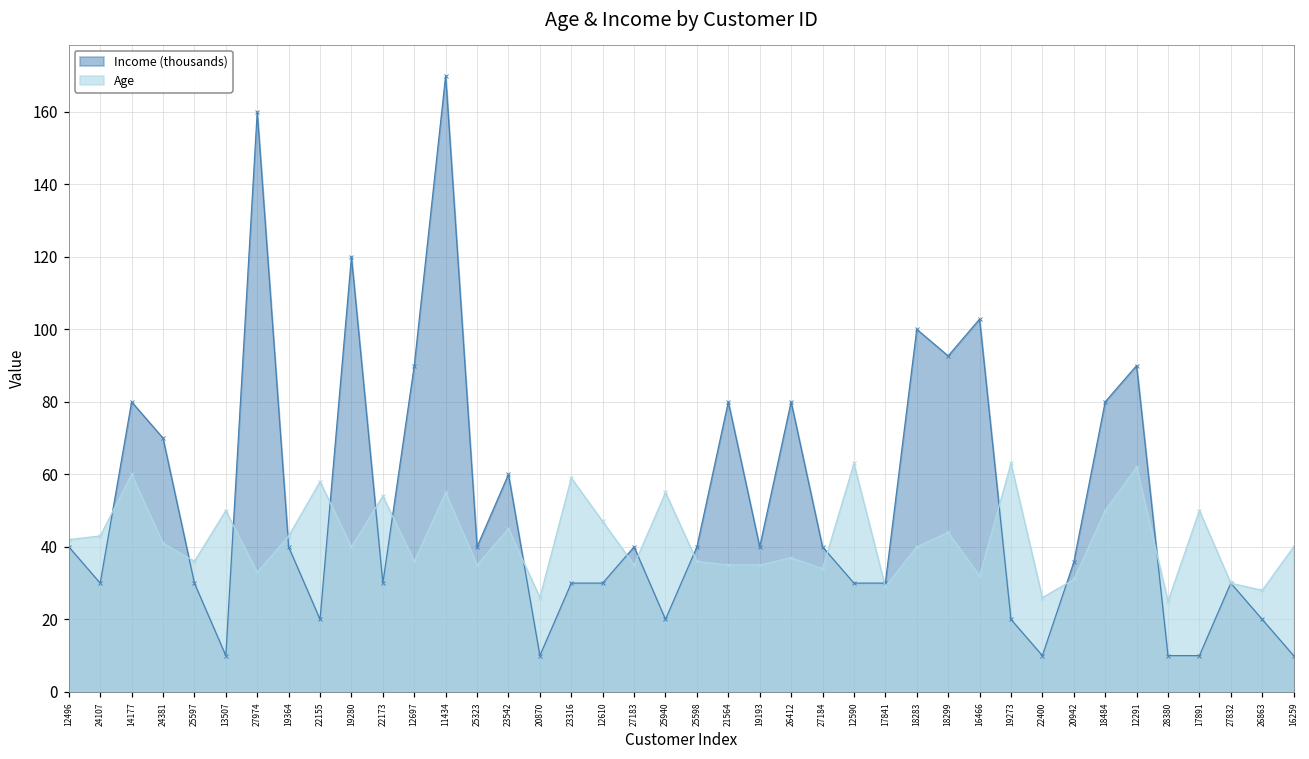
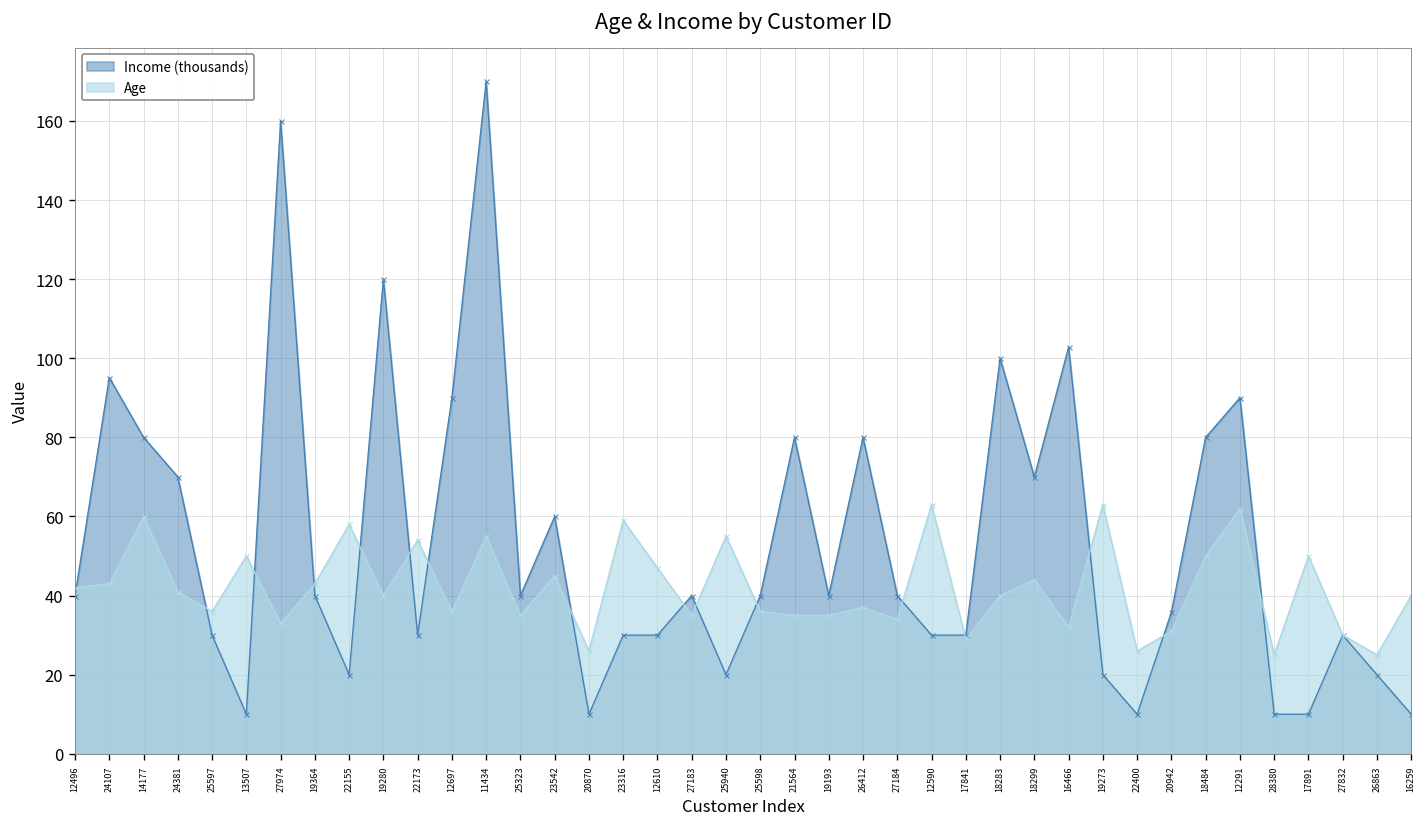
  {
    "Income (thousands)": {
      "12496": 40,
-     "24107": 30,
+     "24107": 95,
      "14177": 80,
      "24381": 70,
      "25597": 30,
      "13507": 10,
      "27974": 160,
      "19364": 40,
      "22155": 20,
      "19280": 120,
      "22173": 30,
      "12697": 90,
      "11434": 170,
      "25323": 40,
      "23542": 60,
      "20870": 10,
      "23316": 30,
      "12610": 30,
      "27183": 40,
      "25940": 20,
      "25598": 40,
      "21564": 80,
      "19193": 40,
      "26412": 80,
      "27184": 40,
      "12590": 30,
      "17841": 30,
      "18283": 100,
-     "18299": 93,
+     "18299": 70,
      "16466": 103,
      "19273": 20,
      "22400": 10,
      "20942": 36,
      "18484": 80,
      "12291": 90,
      "28380": 10,
      "17891": 10,
      "26863": 20,
      "16259": 10
    },
    "Age": {
      "12496": 42,
      "24107": 43,
      "14177": 60,
      "24381": 41,
      "25597": 36,
      "13507": 50,
      "27974": 33,
      "19364": 43,
      "22155": 58,
      "19280": 40,
      "22173": 54,
      "12697": 36,
      "11434": 55,
      "25323": 35,
      "23542": 45,
      "20870": 26,
      "23316": 59,
      "12610": 47,
      "27183": 35,
      "25940": 55,
      "25598": 36,
      "21564": 35,
      "19193": 35,
      "26412": 37,
      "27184": 34,
      "12590": 63,
      "17841": 29,
      "18283": 40,
      "18299": 44,
      "16466": 32,
      "19273": 63,
      "22400": 26,
      "20942": 31,
      "18484": 50,
      "12291": 62,
      "28380": 25,
      "17891": 50,
-     "26863": 28,
+     "26863": 25,
      "16259": 40
    }
  }
